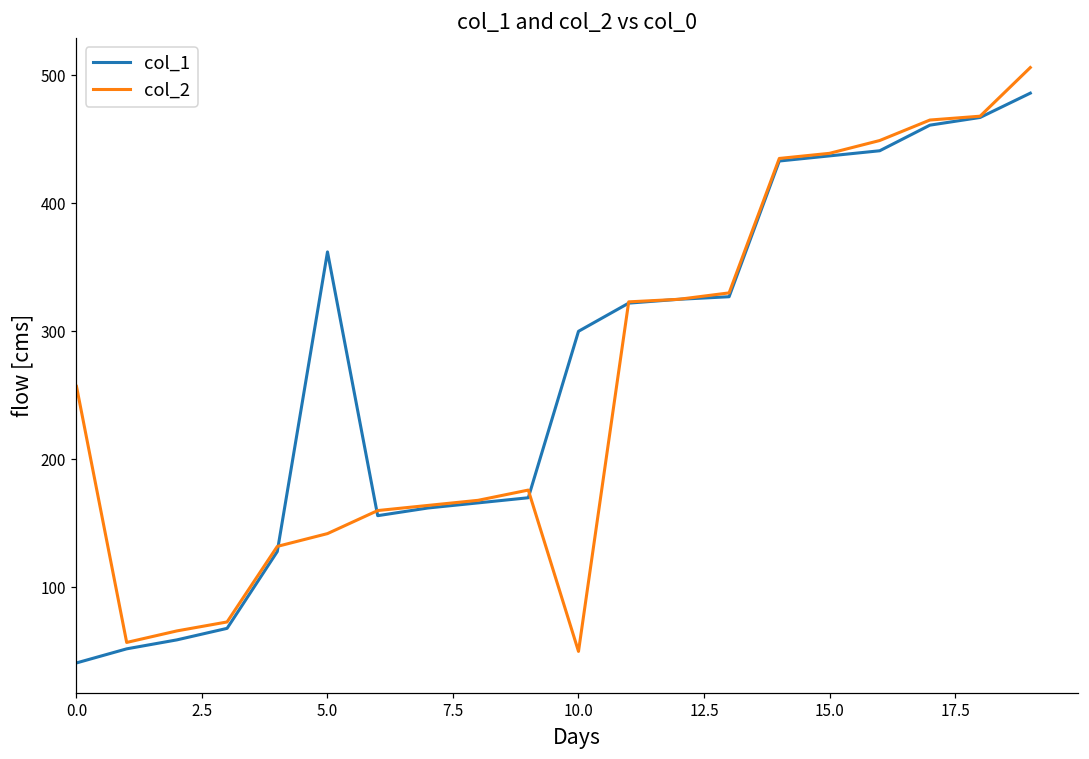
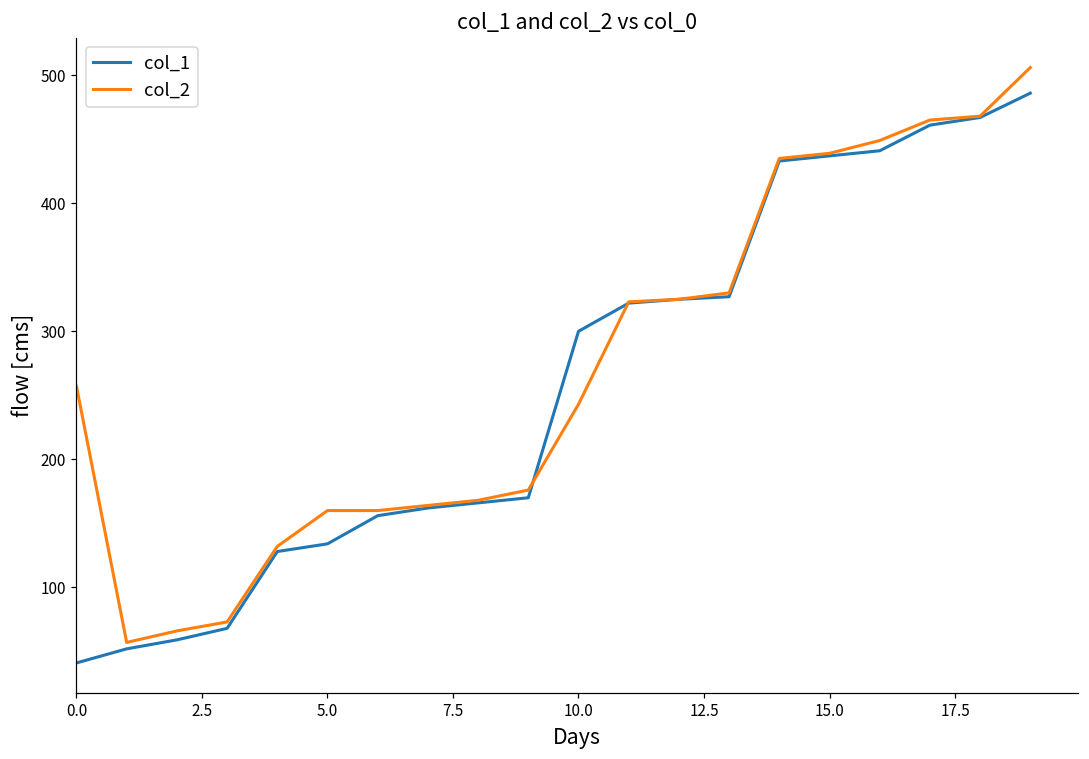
  {
    "col_1": {
      "0.0": 41,
-     "5.0": 362,
+     "5.0": 134,
      "10.0": 300
    },
    "col_2": {
      "0.0": 257,
-     "5.0": 142,
-     "10.0": 50
+     "5.0": 160,
+     "10.0": 243
    }
  }
